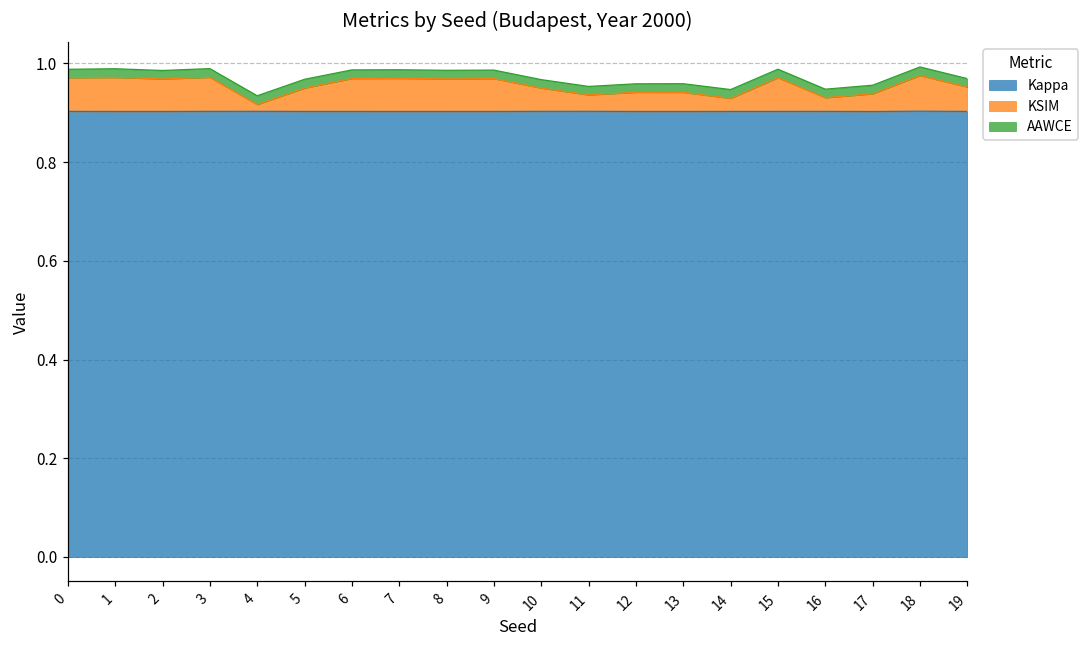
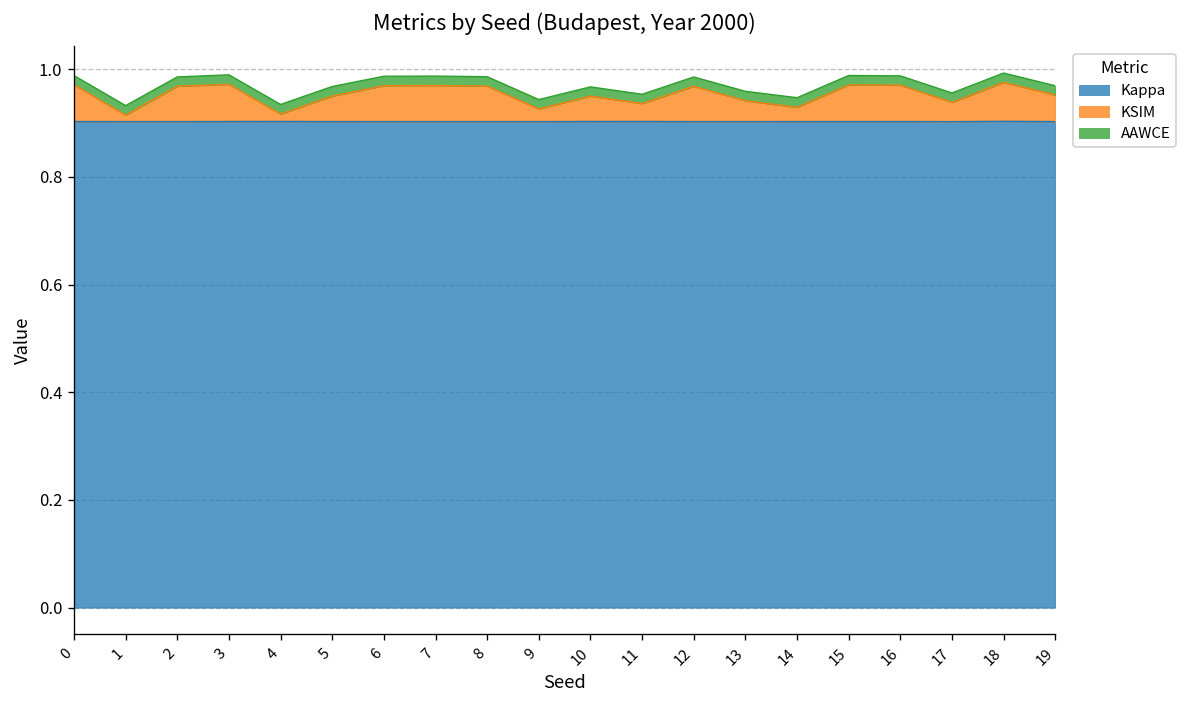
  {
    "Kappa": {
      "0": 0.90,
      "1": 0.90,
      "2": 0.90,
      "3": 0.90,
      "4": 0.90,
      "5": 0.90,
      "6": 0.90,
      "7": 0.90,
      "8": 0.90,
      "9": 0.90,
      "10": 0.90,
      "11": 0.90,
      "12": 0.90,
      "13": 0.90,
      "14": 0.90,
      "15": 0.90,
      "16": 0.90,
      "17": 0.90,
      "18": 0.90,
      "19": 0.90
    },
    "KSIM": {
      "0": 0.07,
-     "1": 0.07,
+     "1": 0.01,
      "2": 0.07,
      "3": 0.07,
      "4": 0.01,
      "5": 0.05,
      "6": 0.07,
      "7": 0.07,
      "8": 0.07,
-     "9": 0.07,
+     "9": 0.02,
      "10": 0.05,
      "11": 0.03,
-     "12": 0.04,
+     "12": 0.07,
      "13": 0.04,
      "14": 0.03,
      "15": 0.07,
-     "16": 0.03,
+     "16": 0.07,
      "17": 0.04,
      "18": 0.07,
      "19": 0.05
    },
    "AAWCE": {
      "0": 0.02,
      "1": 0.02,
      "2": 0.02,
      "3": 0.02,
      "4": 0.02,
      "5": 0.02,
      "6": 0.02,
      "7": 0.02,
      "8": 0.02,
      "9": 0.02,
      "10": 0.02,
      "11": 0.02,
      "12": 0.02,
      "13": 0.02,
      "14": 0.02,
      "15": 0.02,
      "16": 0.02,
      "17": 0.02,
      "18": 0.02,
      "19": 0.02
    }
  }
